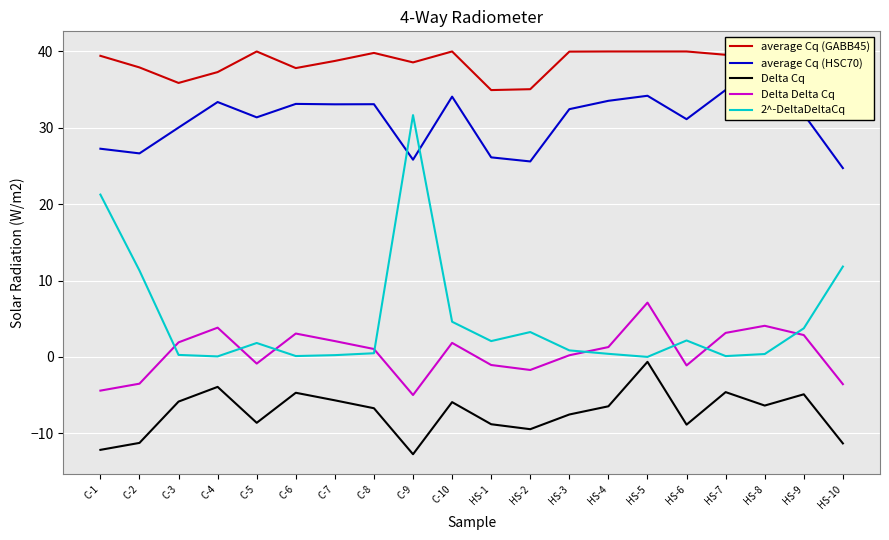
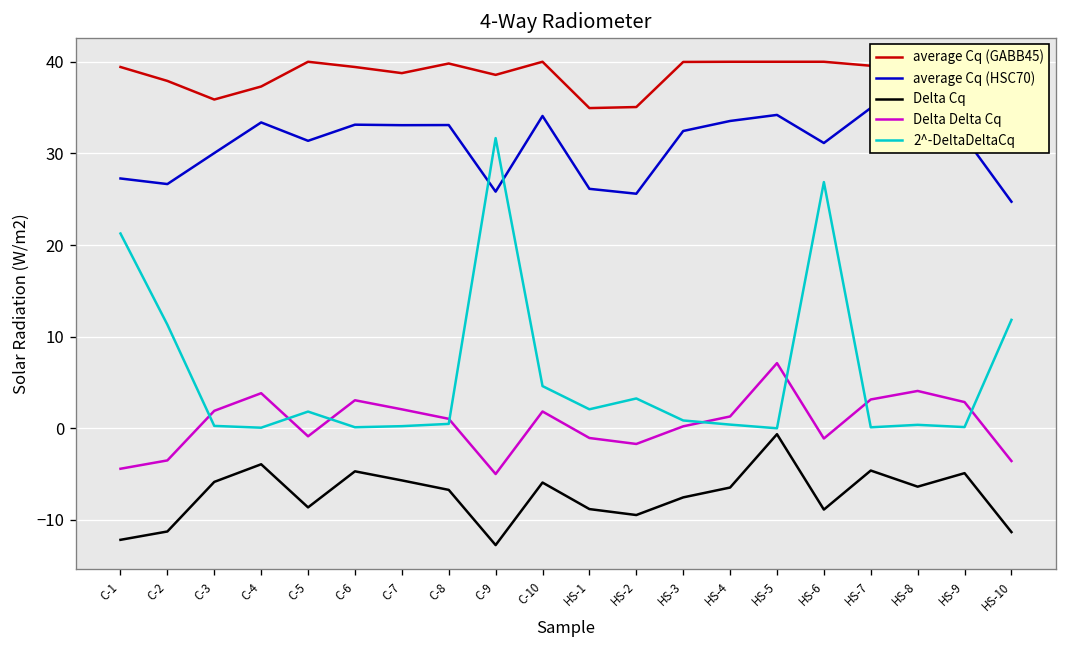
  {
    "average Cq (GABB45)": {
      "C-1": 39,
      "C-2": 38,
      "C-3": 36,
      "C-4": 37,
      "C-5": 40,
-     "C-6": 38,
+     "C-6": 39,
      "C-7": 39,
      "C-8": 40,
      "C-9": 39,
      "C-10": 40,
      "HS-1": 35,
      "HS-2": 35,
      "HS-3": 40,
      "HS-4": 40,
      "HS-5": 40,
      "HS-6": 40
    },
    "average Cq (HSC70)": {
      "C-1": 27,
      "C-2": 27,
      "C-3": 30,
      "C-4": 33,
      "C-5": 31,
      "C-6": 33,
      "C-7": 33,
      "C-8": 33,
      "C-9": 26,
      "C-10": 34,
      "HS-1": 26,
      "HS-2": 26,
      "HS-3": 32,
      "HS-4": 34,
      "HS-5": 34,
      "HS-6": 31,
      "HS-10": 25
    },
    "Delta Cq": {
      "C-1": -12,
      "C-2": -11,
      "C-3": -6,
      "C-4": -4,
      "C-5": -9,
      "C-6": -5,
      "C-7": -6,
      "C-8": -7,
      "C-9": -13,
      "C-10": -6,
      "HS-1": -9,
      "HS-2": -9,
      "HS-3": -8,
      "HS-4": -6,
      "HS-5": -1,
      "HS-6": -9,
      "HS-7": -5,
      "HS-8": -6,
      "HS-9": -5,
      "HS-10": -11
    },
    "Delta Delta Cq": {
      "C-1": -4,
      "C-2": -4,
      "C-3": 2,
      "C-4": 4,
      "C-5": -1,
      "C-6": 3,
      "C-7": 2,
      "C-8": 1,
      "C-9": -5,
      "C-10": 2,
      "HS-1": -1,
      "HS-2": -2,
      "HS-3": 0,
      "HS-4": 1,
      "HS-5": 7,
      "HS-6": -1,
      "HS-7": 3,
      "HS-8": 4,
      "HS-9": 3,
      "HS-10": -4
    },
    "2^-DeltaDeltaCq": {
      "C-1": 21,
      "C-2": 11,
      "C-3": 0,
      "C-4": 0,
      "C-5": 2,
      "C-6": 0,
      "C-7": 0,
      "C-8": 0,
      "C-9": 32,
      "C-10": 5,
      "HS-1": 2,
      "HS-2": 3,
      "HS-3": 1,
      "HS-4": 0,
      "HS-5": 0,
-     "HS-6": 2,
+     "HS-6": 27,
      "HS-7": 0,
      "HS-8": 0,
-     "HS-9": 4,
+     "HS-9": 0,
      "HS-10": 12
    }
  }
